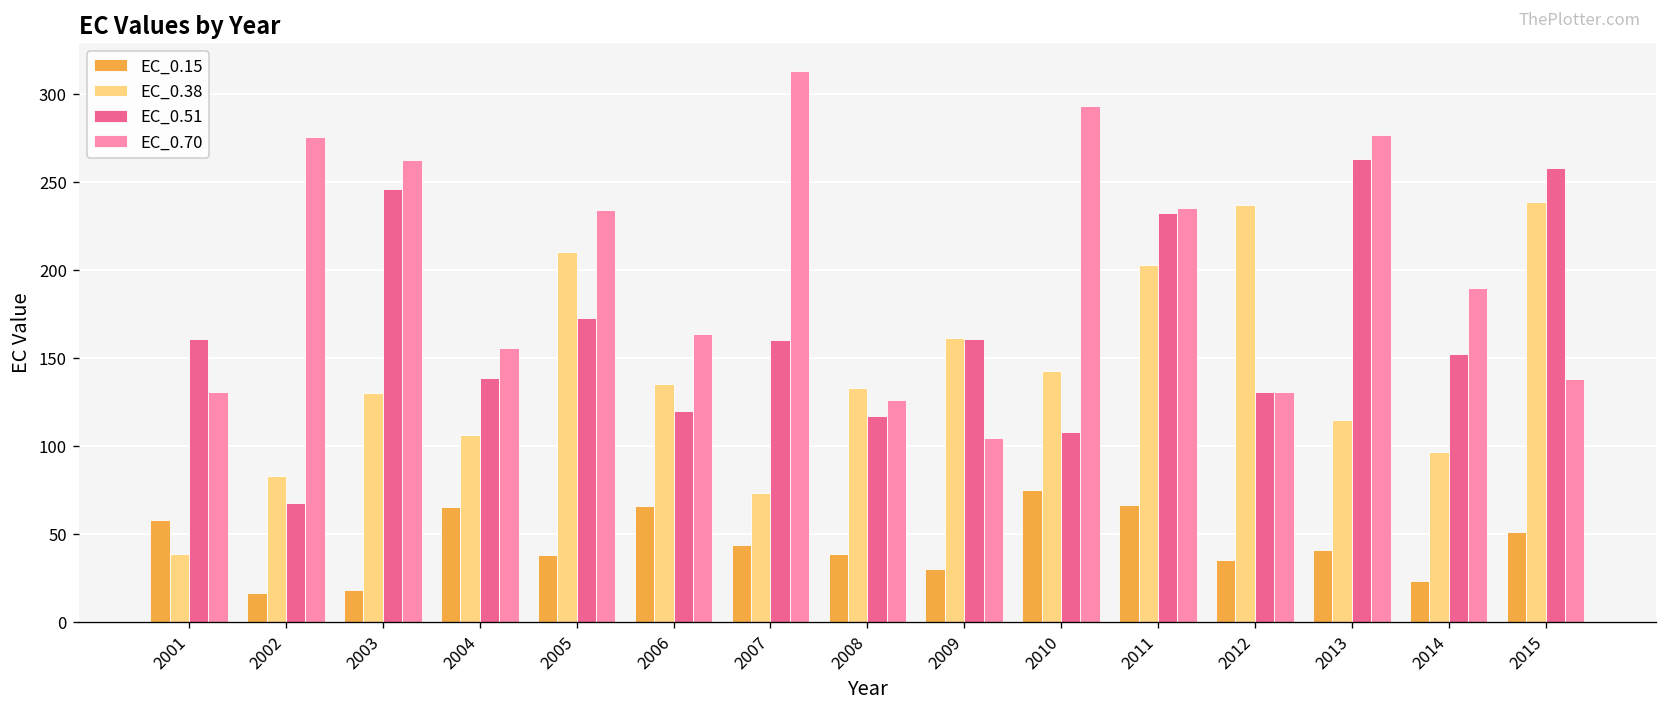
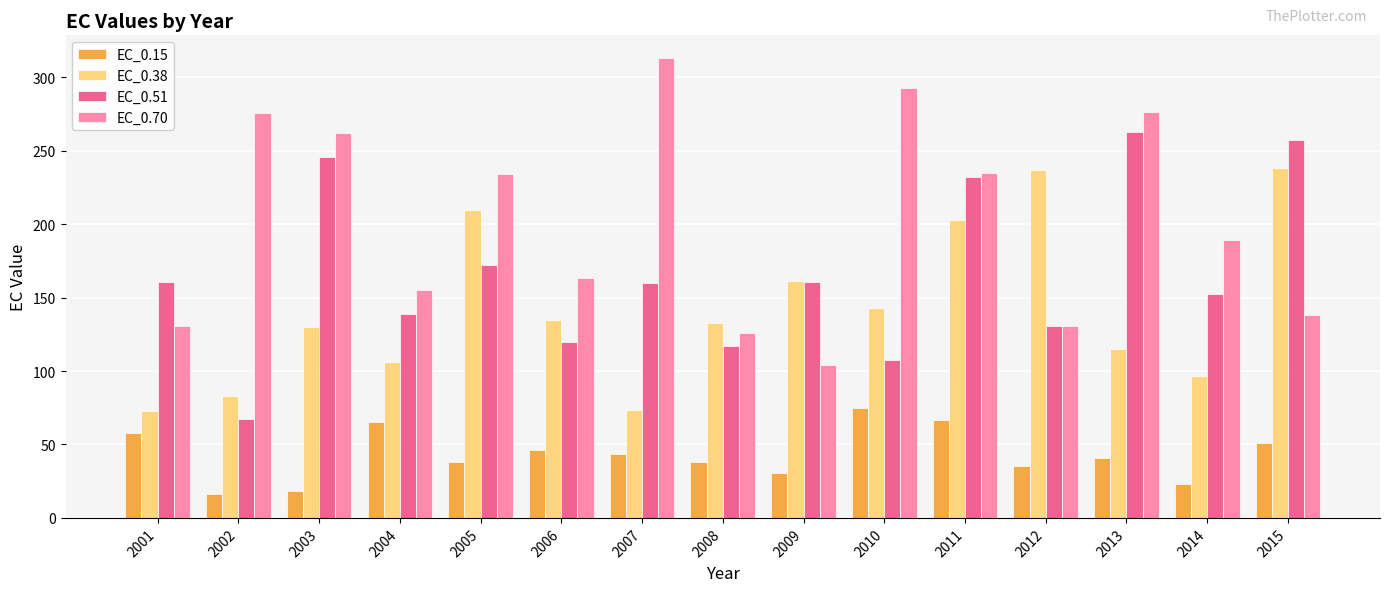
  {
    "EC_0.15": {
      "2001": 58,
      "2002": 16,
      "2003": 18,
      "2004": 65,
      "2005": 38,
-     "2006": 66,
+     "2006": 46,
      "2007": 44,
      "2008": 38,
      "2009": 30,
      "2010": 75,
      "2011": 66,
      "2012": 35,
      "2013": 41,
      "2014": 23,
      "2015": 51
    },
    "EC_0.38": {
-     "2001": 38,
+     "2001": 73,
      "2002": 83,
      "2003": 130,
      "2004": 106,
      "2005": 210,
      "2006": 135,
      "2007": 73,
      "2008": 133,
      "2009": 161,
      "2010": 143,
      "2011": 203,
      "2012": 237,
      "2013": 115,
      "2014": 97,
      "2015": 238
    }
  }
